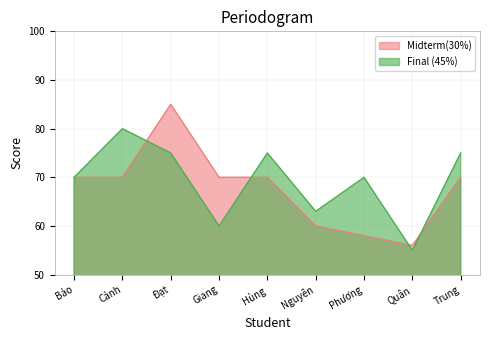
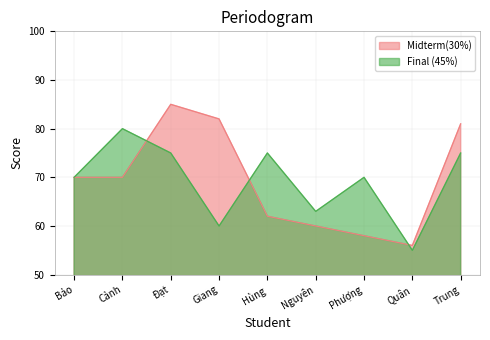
  {
    "Midterm(30%)": {
      "Cảnh": 70,
      "Đạt": 85,
-     "Giang": 70,
-     "Hùng": 70,
+     "Giang": 82,
+     "Hùng": 62,
      "Nguyên": 60,
      "Phượng": 58,
      "Quân": 56,
-     "Trung": 70
+     "Trung": 81
    },
    "Final (45%)": {
      "Cảnh": 80,
      "Đạt": 75,
      "Giang": 60,
      "Hùng": 75,
      "Nguyên": 63,
      "Phượng": 70,
      "Quân": 55,
      "Trung": 75
    }
  }
